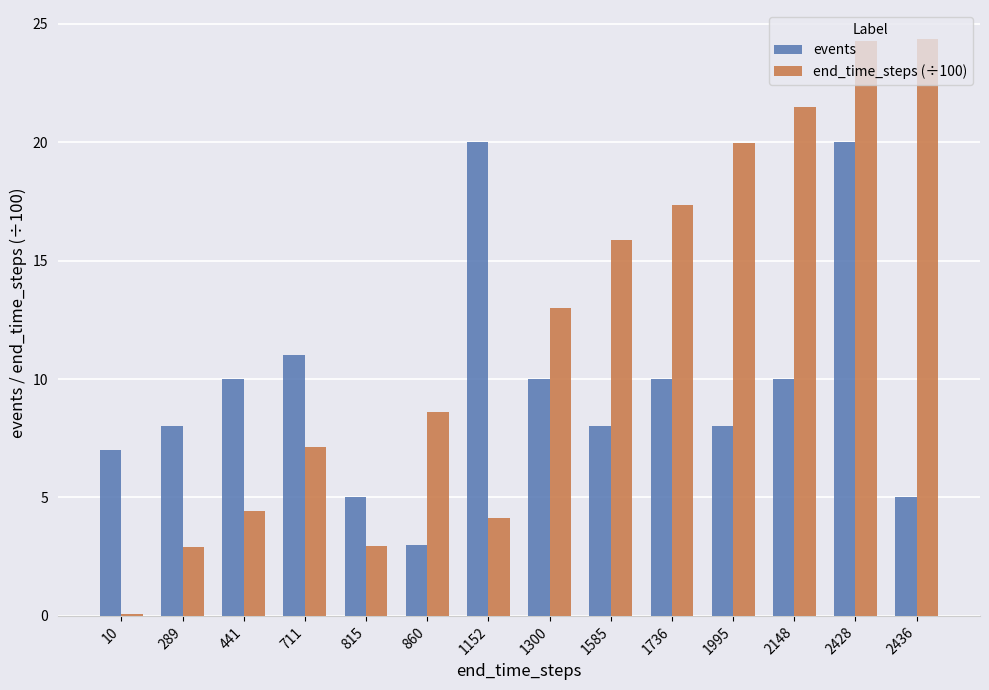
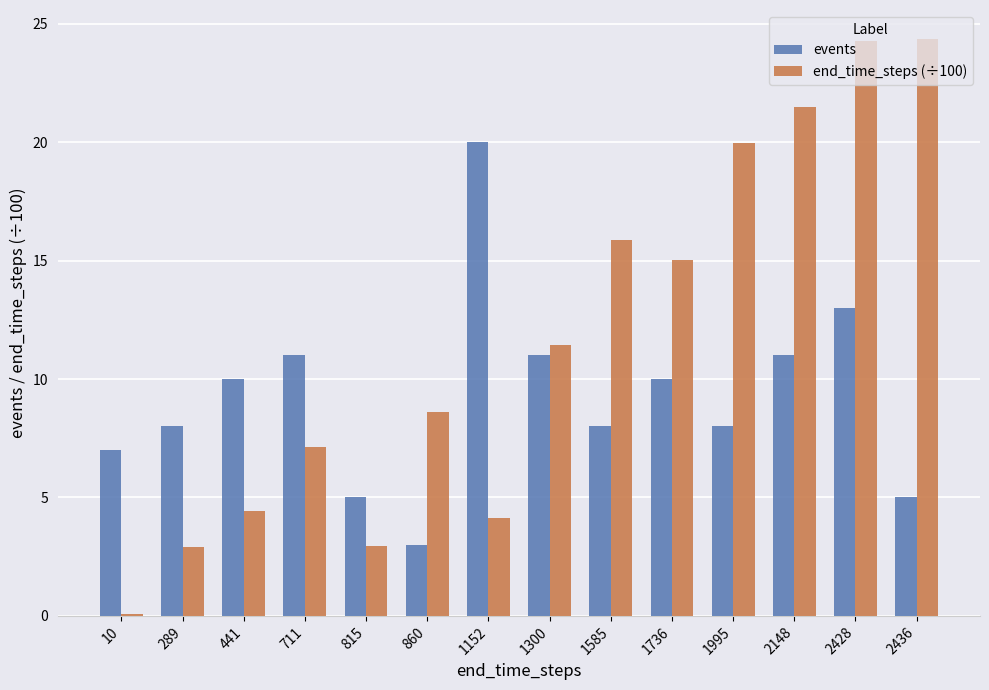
  {
    "events": {
      "10": 7,
      "289": 8,
      "441": 10,
      "711": 11,
      "815": 5,
      "860": 3,
      "1152": 20,
-     "1300": 10,
+     "1300": 11,
      "1585": 8,
      "1736": 10,
      "1995": 8,
-     "2148": 10,
-     "2428": 20,
+     "2148": 11,
+     "2428": 13,
      "2436": 5
    },
    "end_time_steps (÷100)": {
      "289": 2.9,
      "441": 4.4,
      "711": 7.1,
      "815": 2.9,
      "860": 8.6,
      "1152": 4.1,
-     "1300": 13.0,
+     "1300": 11.4,
      "1585": 15.9,
-     "1736": 17.4,
+     "1736": 15.0,
      "1995": 20.0,
      "2148": 21.5
    }
  }
